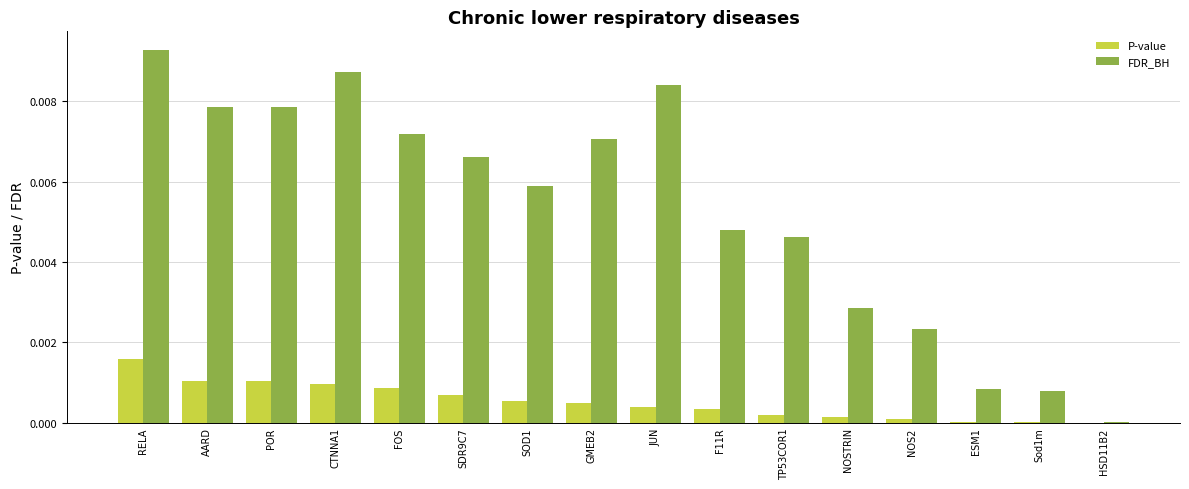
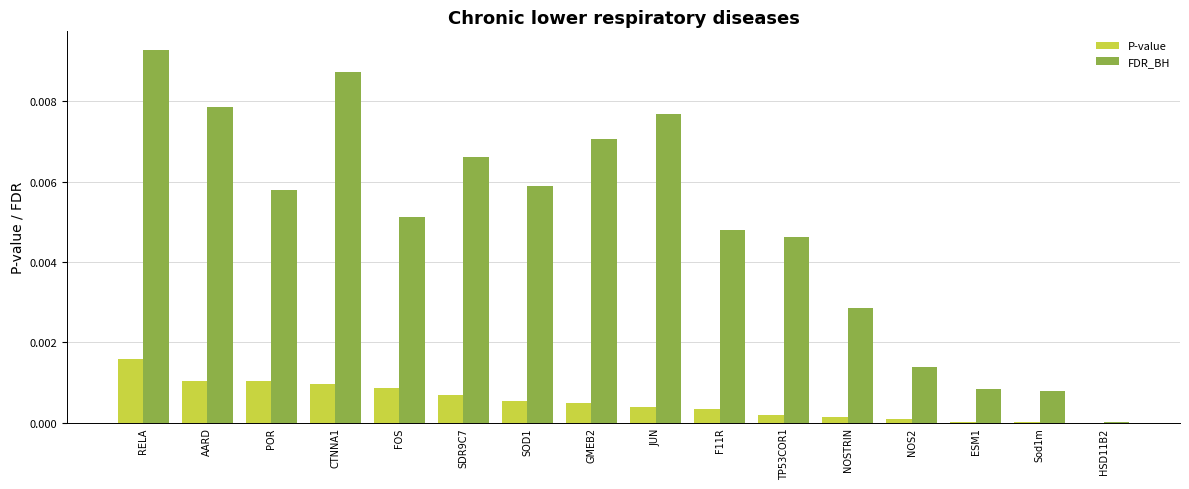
  {
    "P-value": {
      "RELA": 0.0016,
      "AARD": 0.0010,
      "POR": 0.0010,
      "CTNNA1": 0.0010,
      "FOS": 0.0008,
      "SDR9C7": 0.0007,
      "SOD1": 0.0005,
      "GMEB2": 0.0005,
      "JUN": 0.0004,
      "F11R": 0.0003,
      "TP53COR1": 0.0002,
      "NOSTRIN": 0.0001,
      "NOS2": 0.0001
    },
    "FDR_BH": {
      "RELA": 0.0093,
      "AARD": 0.0078,
-     "POR": 0.0078,
+     "POR": 0.0058,
      "CTNNA1": 0.0087,
-     "FOS": 0.0072,
+     "FOS": 0.0051,
      "SDR9C7": 0.0066,
      "SOD1": 0.0059,
      "GMEB2": 0.0070,
-     "JUN": 0.0084,
+     "JUN": 0.0077,
      "F11R": 0.0048,
      "TP53COR1": 0.0046,
      "NOSTRIN": 0.0028,
-     "NOS2": 0.0023,
+     "NOS2": 0.0014,
      "ESM1": 0.0008,
      "Sod1m": 0.0008
    }
  }
